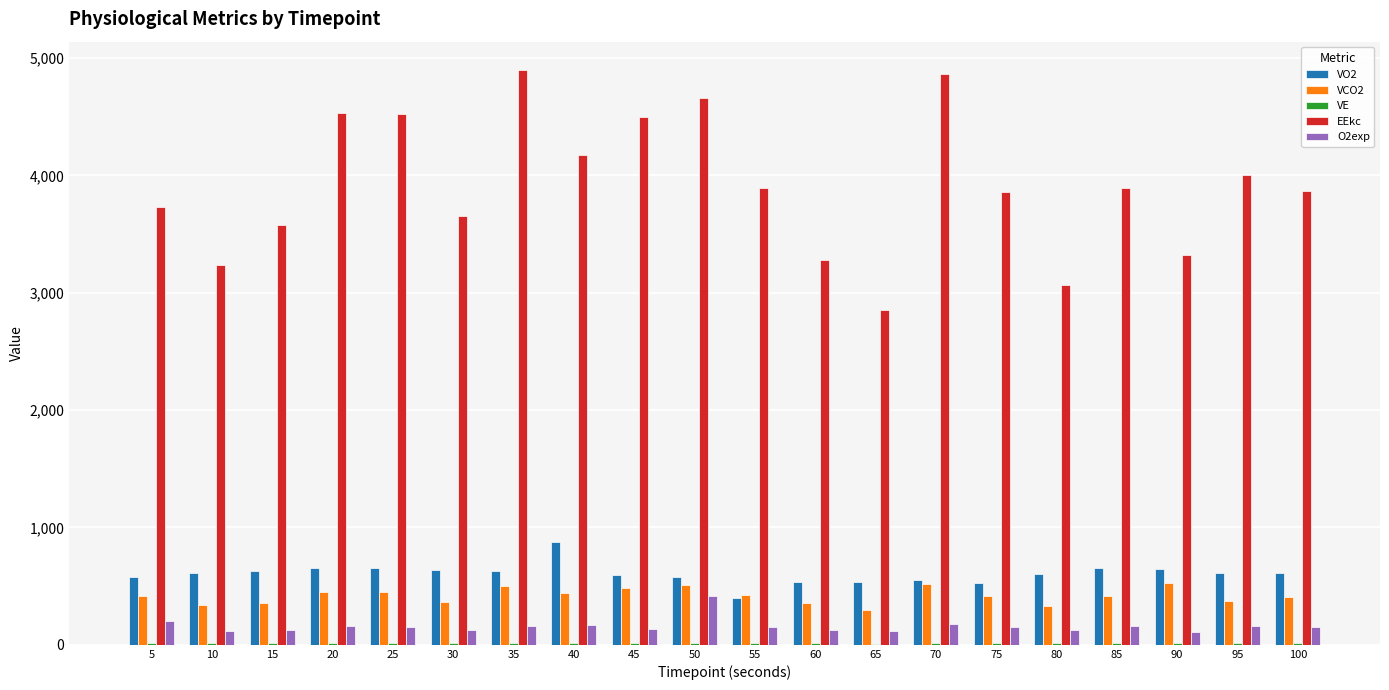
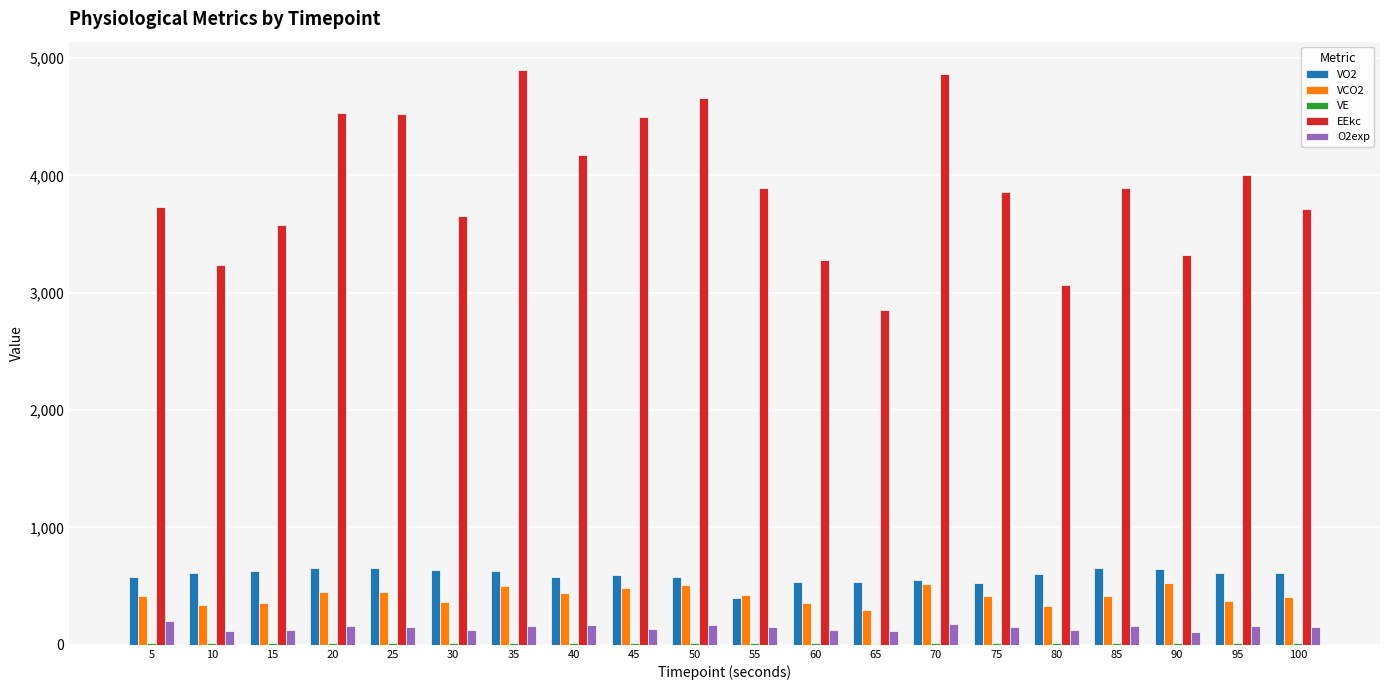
  {
    "VO2": {
      "5": "580",
      "10": "610",
      "15": "630",
      "20": "650",
      "25": "650",
      "30": "640",
      "35": "630",
-     "40": "880",
+     "40": "570",
      "45": "590",
      "50": "580",
      "55": "400",
      "60": "540",
      "65": "540",
      "70": "550",
      "75": "520",
      "80": "600",
      "85": "660",
      "90": "640",
      "95": "610",
      "100": "610"
    },
    "VCO2": {
      "5": "420",
      "10": "340",
      "15": "360",
      "20": "450",
      "25": "450",
      "30": "360",
      "35": "500",
      "40": "440",
      "45": "490",
      "50": "510",
      "55": "430",
      "60": "350",
      "65": "290",
      "70": "520",
      "75": "420",
      "80": "330",
      "85": "420",
      "90": "530",
      "95": "380",
      "100": "410"
    },
    "EEkc": {
      "5": "3,730",
      "10": "3,240",
      "15": "3,570",
      "20": "4,530",
      "25": "4,520",
      "30": "3,650",
      "35": "4,890",
      "40": "4,170",
      "45": "4,500",
      "50": "4,660",
      "55": "3,890",
      "60": "3,280",
      "65": "2,850",
      "70": "4,860",
      "75": "3,860",
      "80": "3,060",
      "85": "3,890",
      "90": "3,320",
      "95": "4,000",
-     "100": "3,870"
+     "100": "3,710"
    },
    "O2exp": {
      "5": "200",
      "10": "120",
      "15": "130",
      "20": "160",
      "25": "150",
      "30": "120",
      "35": "160",
      "40": "170",
      "45": "140",
-     "50": "420",
+     "50": "160",
      "55": "160",
      "60": "130",
      "65": "120",
      "70": "180",
      "75": "160",
      "80": "130",
      "85": "160",
      "90": "110",
      "95": "160",
      "100": "150"
    }
  }
